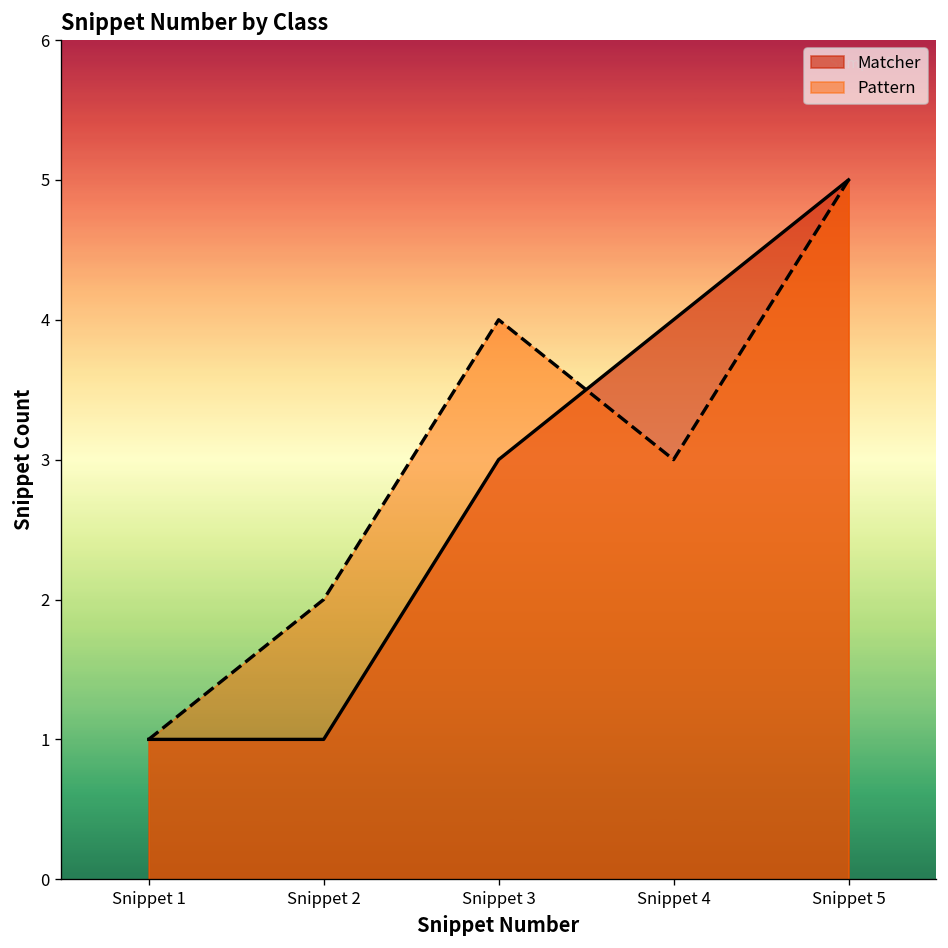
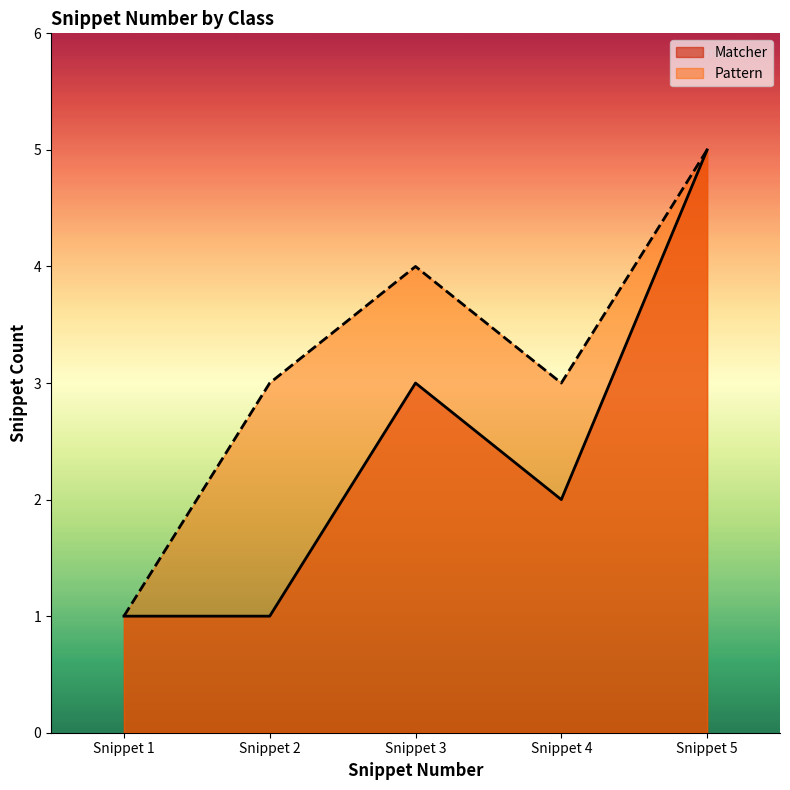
  {
    "Matcher": {
      "Snippet 2": 1,
      "Snippet 3": 3,
-     "Snippet 4": 4
+     "Snippet 4": 2
    },
    "Pattern": {
-     "Snippet 2": 2,
+     "Snippet 2": 3,
      "Snippet 3": 4,
      "Snippet 4": 3
    }
  }
